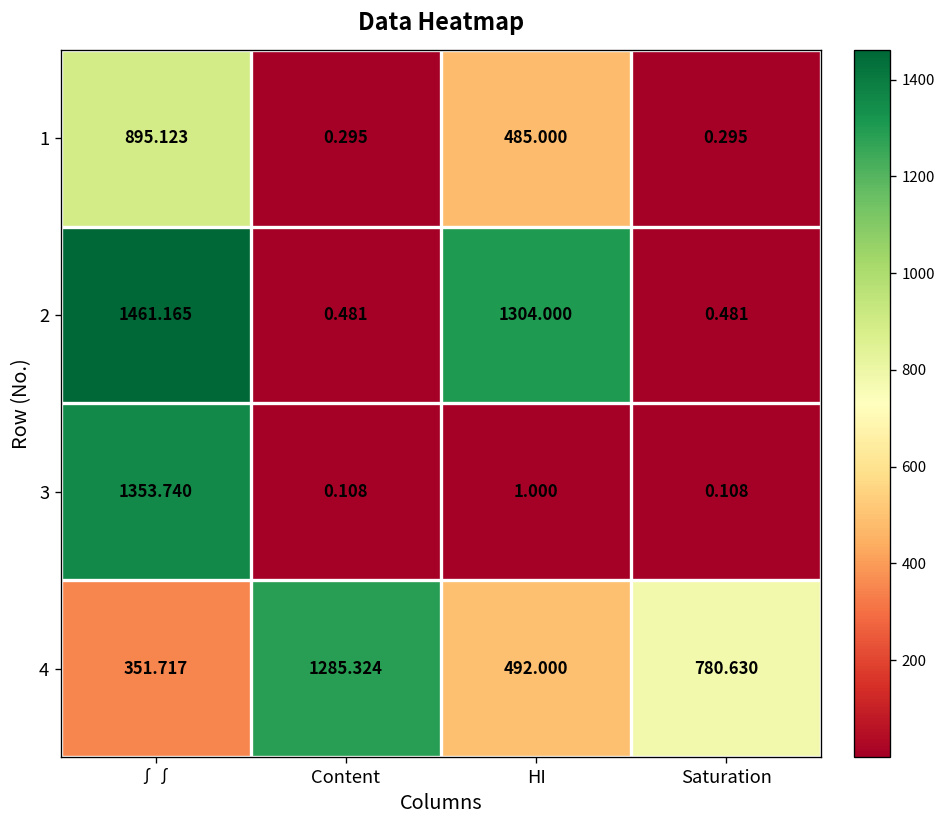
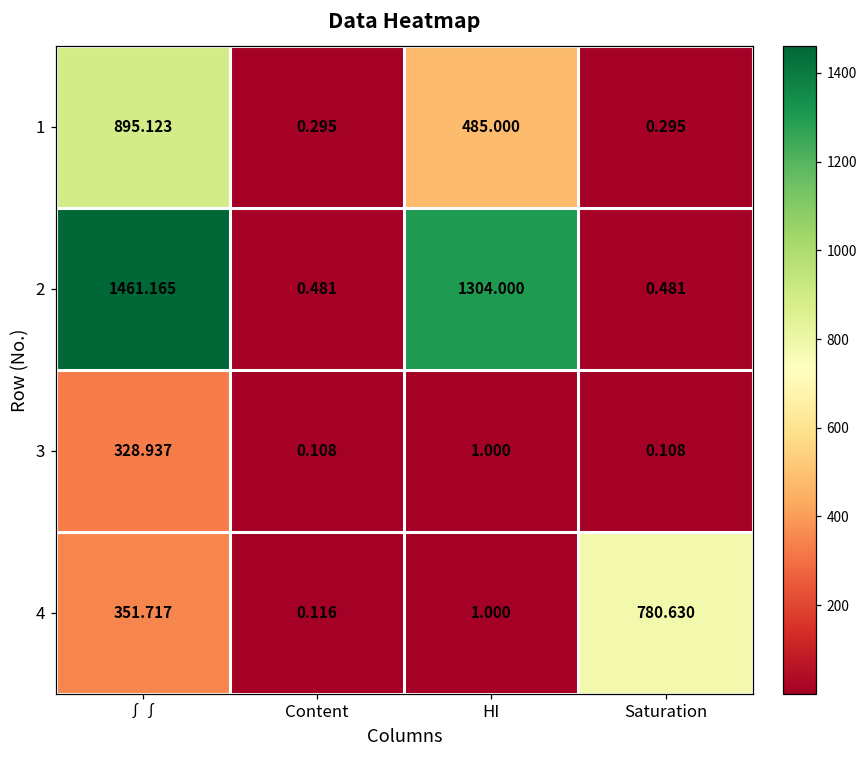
  {
    "1": {
      "∫∫": 895.123,
      "Content": 0.295,
      "HI": 485.000,
      "Saturation": 0.295
    },
    "2": {
      "∫∫": 1461.165,
      "Content": 0.481,
      "HI": 1304.000,
      "Saturation": 0.481
    },
    "3": {
-     "∫∫": 1353.740,
+     "∫∫": 328.937,
      "Content": 0.108,
      "HI": 1.000,
      "Saturation": 0.108
    },
    "4": {
      "∫∫": 351.717,
-     "Content": 1285.324,
-     "HI": 492.000,
+     "Content": 0.116,
+     "HI": 1.000,
      "Saturation": 780.630
    }
  }
